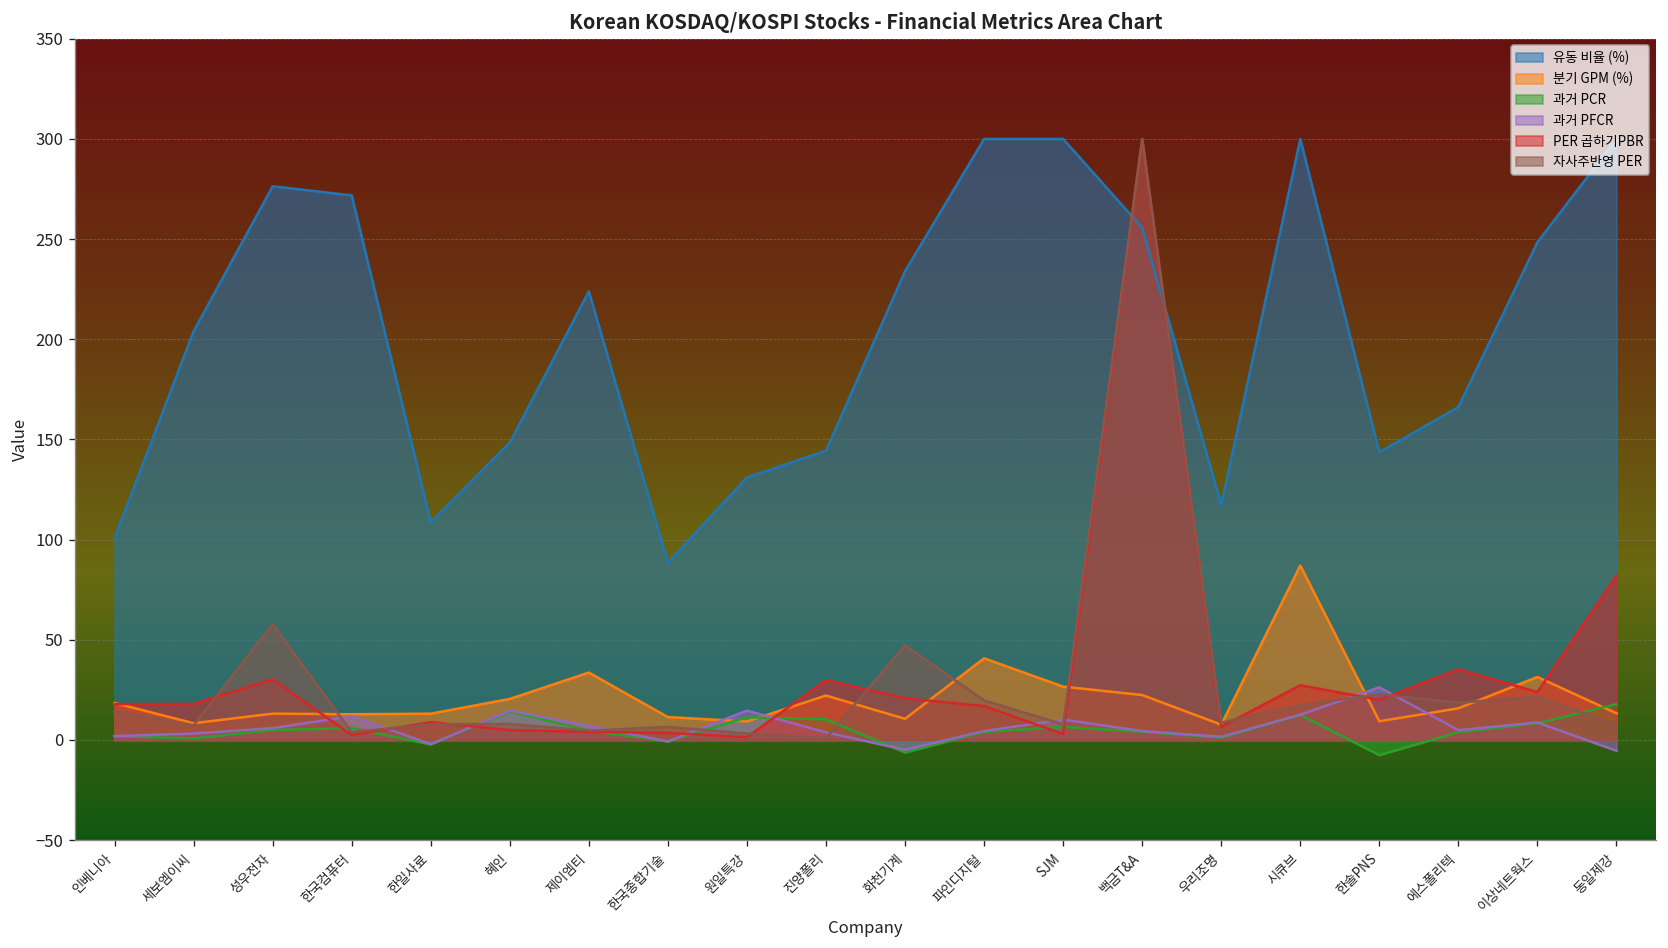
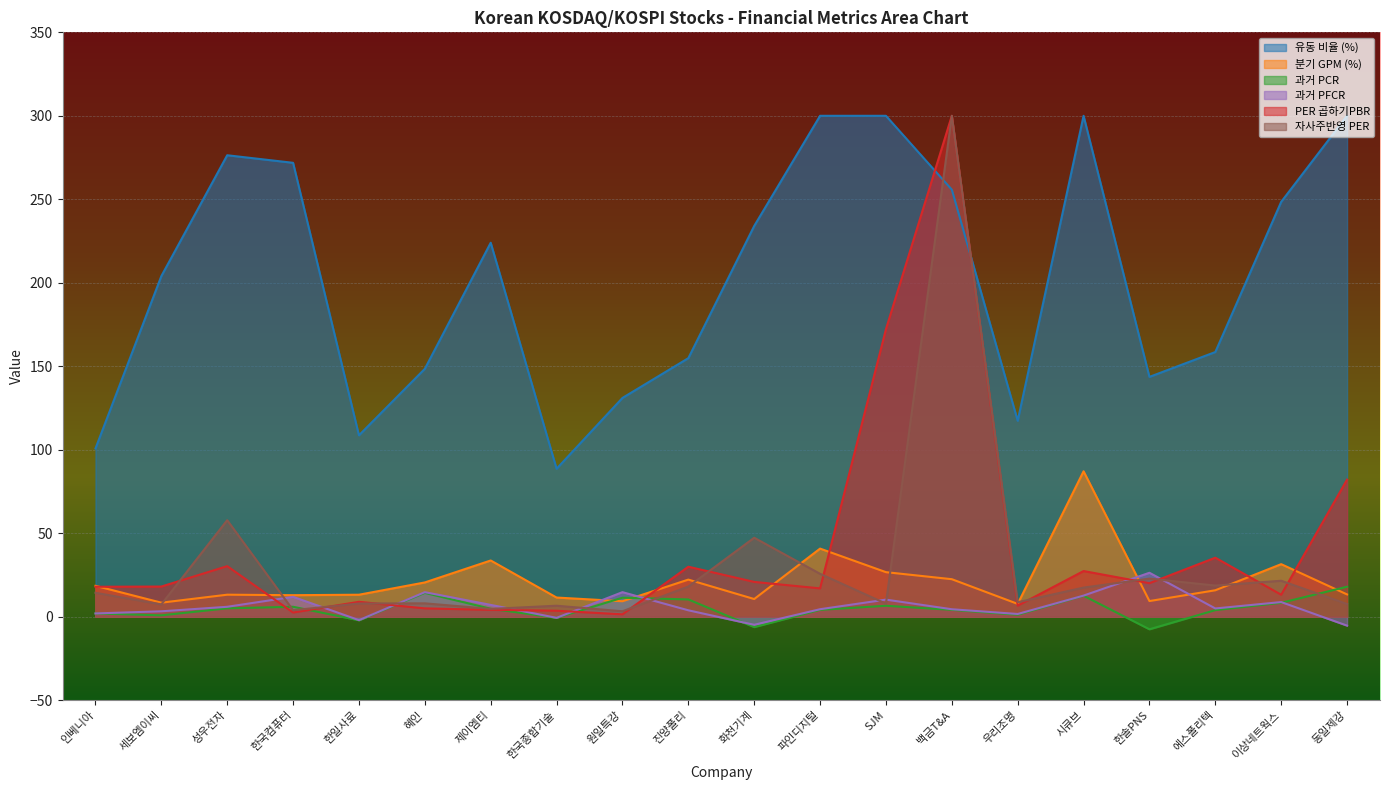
  {
    "유동 비율 (%)": {
      "인베니아": 101,
      "세보엠이씨": 204,
      "성우전자": 276,
      "한국컴퓨터": 272,
      "한일사료": 109,
      "혜인": 148,
      "제이엠티": 224,
      "한국종합기술": 89,
      "원일특강": 131,
-     "진양폴리": 144,
+     "진양폴리": 155,
      "화천기계": 234,
      "파인디지털": 300,
      "SJM": 300,
      "백금T&A": 256,
      "우리조명": 117,
      "시큐브": 300,
      "한솔PNS": 144,
-     "에스폴리텍": 166,
+     "에스폴리텍": 159,
      "이상네트웍스": 248
    },
    "분기 GPM (%)": {
      "성우전자": 13,
      "한일사료": 13,
      "혜인": 20,
      "제이엠티": 34,
      "한국종합기술": 11,
      "원일특강": 9,
      "진양폴리": 22,
      "화천기계": 11,
      "파인디지털": 41,
      "SJM": 27,
      "백금T&A": 22,
      "시큐브": 87,
      "한솔PNS": 9,
      "에스폴리텍": 16,
      "이상네트웍스": 31,
      "동일제강": 13
    },
    "PER 곱하기PBR": {
      "세보엠이씨": 18,
      "성우전자": 30,
      "혜인": 5,
      "한국종합기술": 4,
      "원일특강": 1,
      "진양폴리": 30,
      "화천기계": 21,
      "파인디지털": 17,
-     "SJM": 3,
+     "SJM": 172,
      "시큐브": 27,
      "한솔PNS": 20,
      "에스폴리텍": 35,
-     "이상네트웍스": 24,
+     "이상네트웍스": 13,
      "동일제강": 82
    },
    "자사주반영 PER": {
      "인베니아": 14,
      "성우전자": 58,
      "혜인": 8,
      "한국종합기술": 7,
      "원일특강": 3,
-     "진양폴리": 1,
+     "진양폴리": 18,
      "화천기계": 47,
-     "파인디지털": 20,
+     "파인디지털": 26,
      "시큐브": 17,
      "한솔PNS": 23,
      "에스폴리텍": 19,
      "이상네트웍스": 21,
      "동일제강": 8
    }
  }
